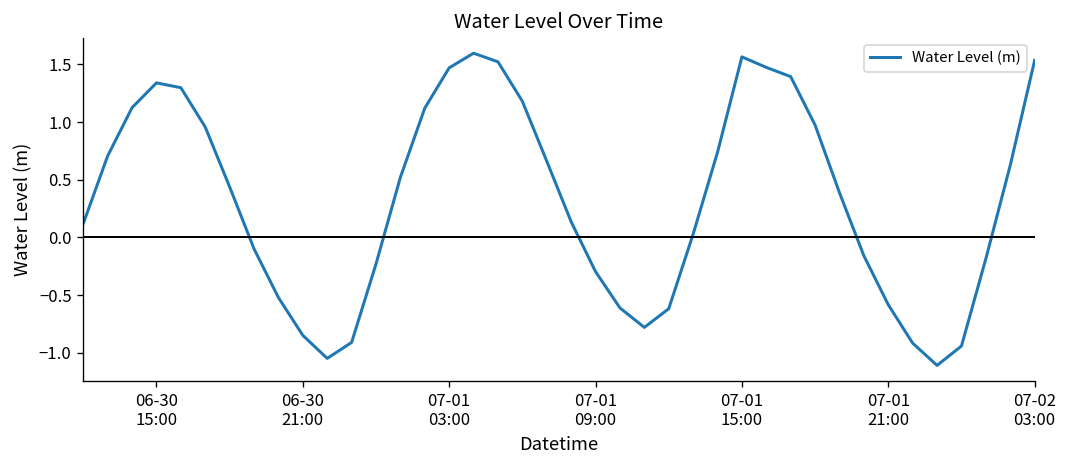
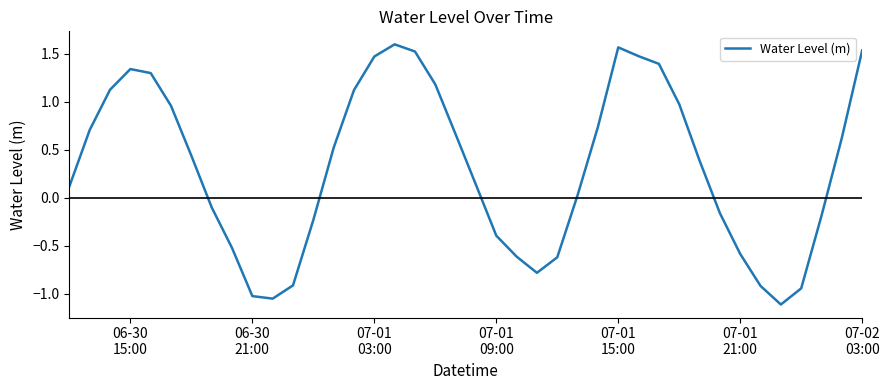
  {
    "06-30 15:00": 1.3,
-   "06-30 21:00": -0.8,
+   "06-30 21:00": -1.0,
    "07-01 03:00": 1.5,
-   "07-01 09:00": -0.3,
+   "07-01 09:00": -0.4,
    "07-01 15:00": 1.6,
    "07-01 21:00": -0.6,
    "07-02 03:00": 1.5
  }
